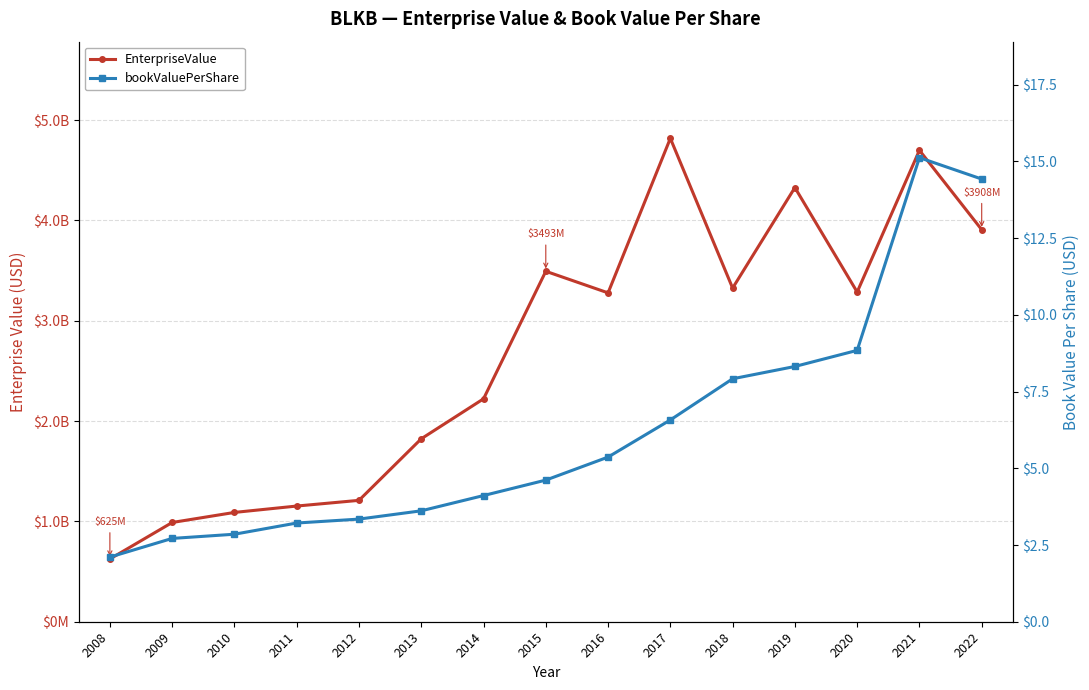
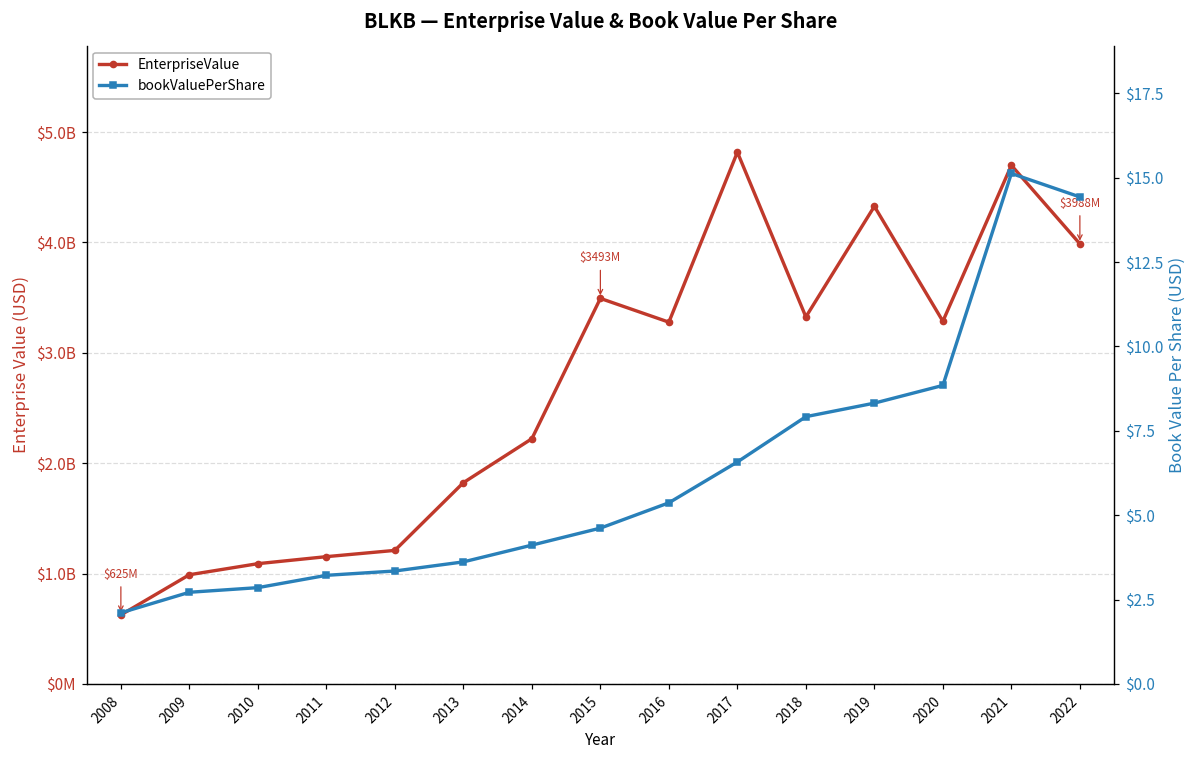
  {
    "EnterpriseValue": {
      "2008": "$625M",
      "2015": "$3493M",
-     "2022": "$3908M"
+     "2022": "$3988M"
    }
  }
